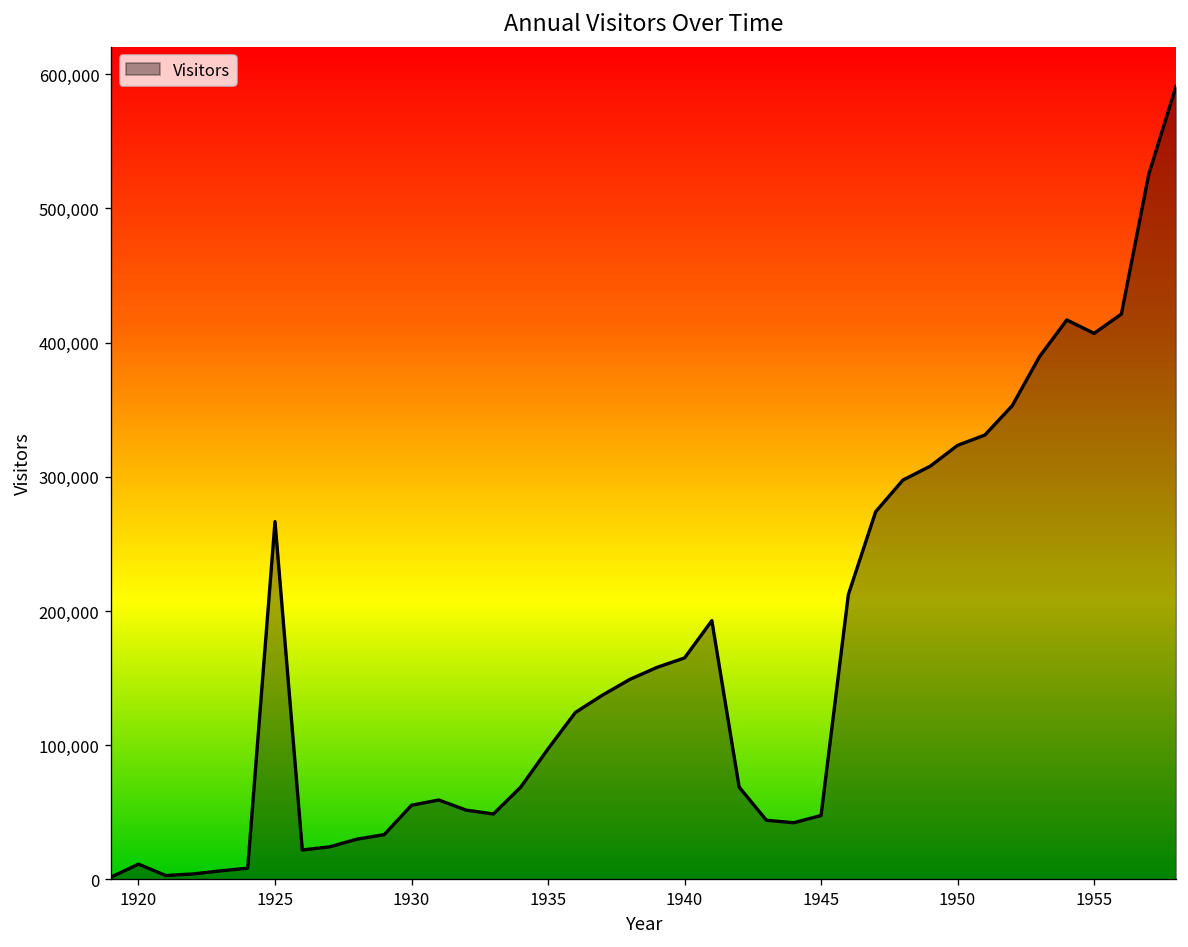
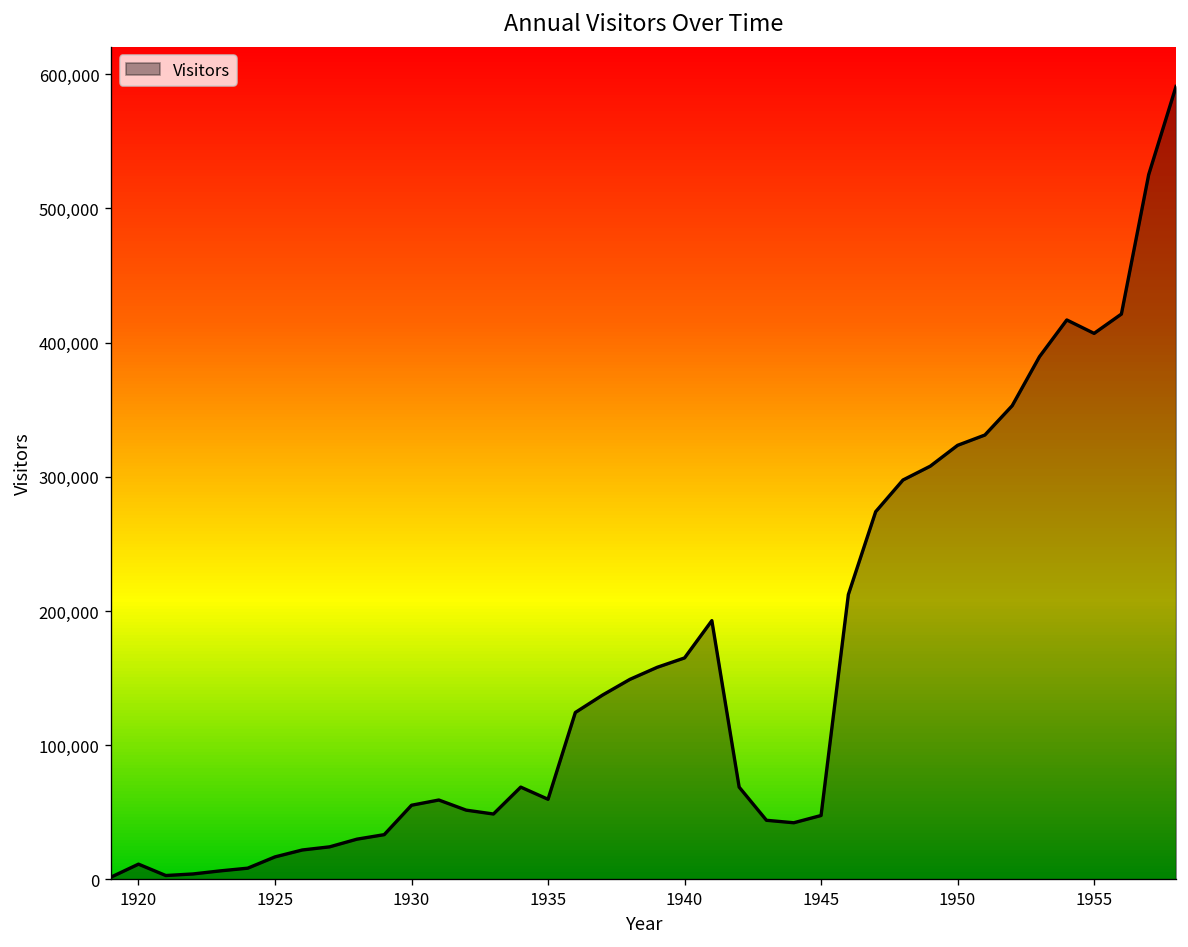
  {
    "1920": "11,000",
-   "1925": "267,000",
+   "1925": "17,000",
    "1930": "55,000",
-   "1935": "97,000",
+   "1935": "60,000",
    "1940": "165,000",
    "1945": "48,000",
    "1950": "323,000",
    "1955": "407,000"
  }
